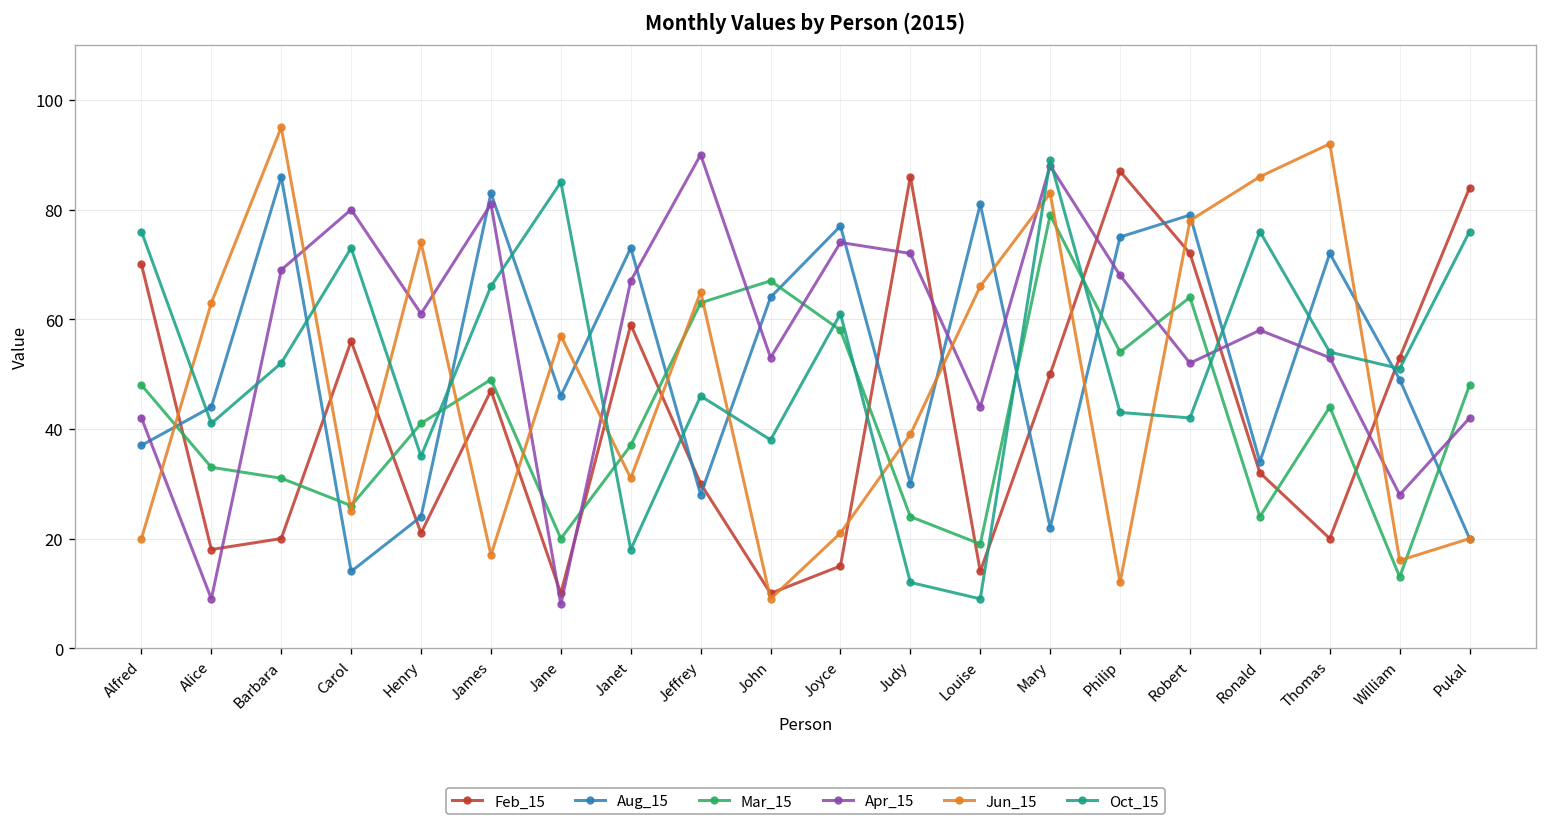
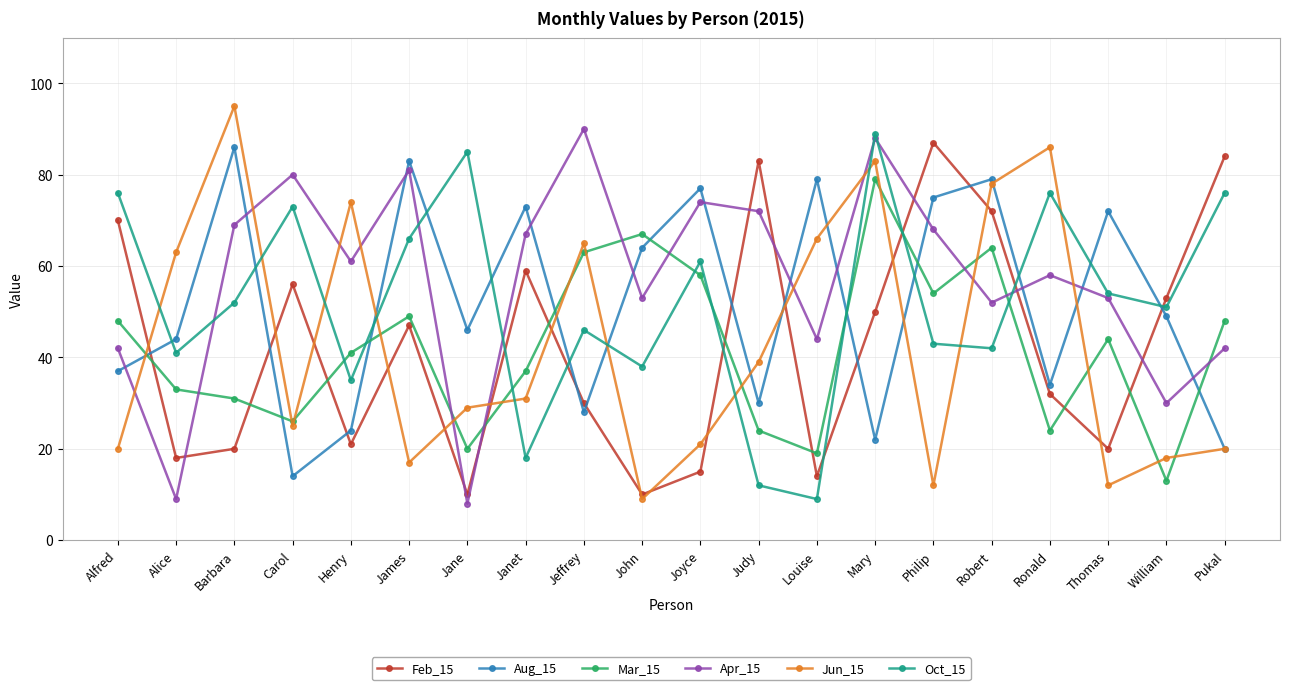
  {
    "Feb_15": {
      "Alfred": 70,
      "Alice": 18,
      "Barbara": 20,
      "Carol": 56,
      "Henry": 21,
      "James": 47,
      "Jane": 10,
      "Janet": 59,
      "Jeffrey": 30,
      "John": 10,
      "Joyce": 15,
-     "Judy": 86,
+     "Judy": 83,
      "Louise": 14,
      "Mary": 50,
      "Philip": 87,
      "Robert": 72,
      "Ronald": 32,
      "Thomas": 20,
      "William": 53,
      "Pukal": 84
    },
    "Aug_15": {
      "Alfred": 37,
      "Alice": 44,
      "Barbara": 86,
      "Carol": 14,
      "Henry": 24,
      "James": 83,
      "Jane": 46,
      "Janet": 73,
      "Jeffrey": 28,
      "John": 64,
      "Joyce": 77,
      "Judy": 30,
-     "Louise": 81,
+     "Louise": 79,
      "Mary": 22,
      "Philip": 75,
      "Robert": 79,
      "Ronald": 34,
      "Thomas": 72,
      "William": 49
    },
    "Apr_15": {
      "Alfred": 42,
      "Alice": 9,
      "Barbara": 69,
      "Carol": 80,
      "Henry": 61,
      "James": 81,
      "Jane": 8,
      "Janet": 67,
      "Jeffrey": 90,
      "John": 53,
      "Joyce": 74,
      "Judy": 72,
      "Louise": 44,
      "Mary": 88,
      "Philip": 68,
      "Robert": 52,
      "Ronald": 58,
      "Thomas": 53,
-     "William": 28,
+     "William": 30,
      "Pukal": 42
    },
    "Jun_15": {
      "Alfred": 20,
      "Alice": 63,
      "Barbara": 95,
      "Carol": 25,
      "Henry": 74,
      "James": 17,
-     "Jane": 57,
+     "Jane": 29,
      "Janet": 31,
      "Jeffrey": 65,
      "John": 9,
      "Joyce": 21,
      "Judy": 39,
      "Louise": 66,
      "Mary": 83,
      "Philip": 12,
      "Robert": 78,
      "Ronald": 86,
-     "Thomas": 92,
-     "William": 16
+     "Thomas": 12,
+     "William": 18
    }
  }
